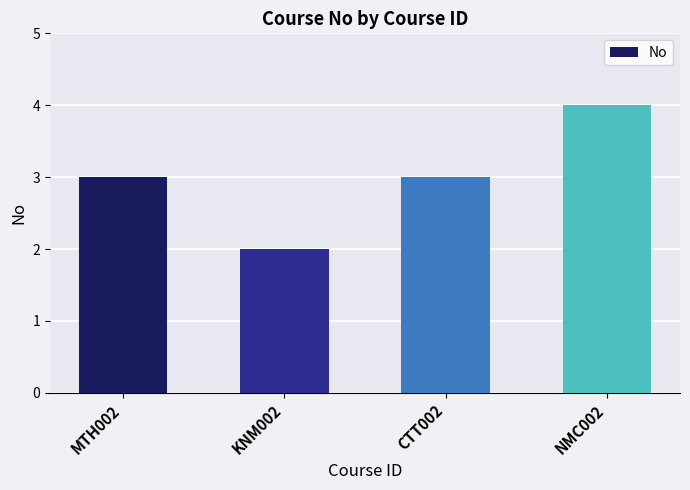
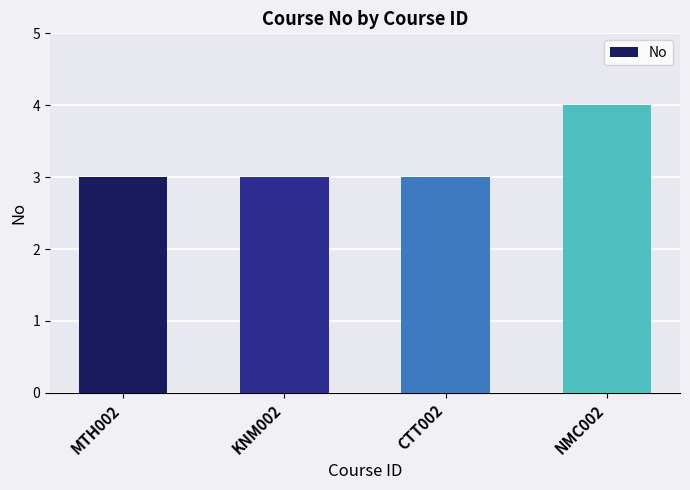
  {
    "MTH002": 3,
-   "KNM002": 2,
+   "KNM002": 3,
    "CTT002": 3,
    "NMC002": 4
  }
